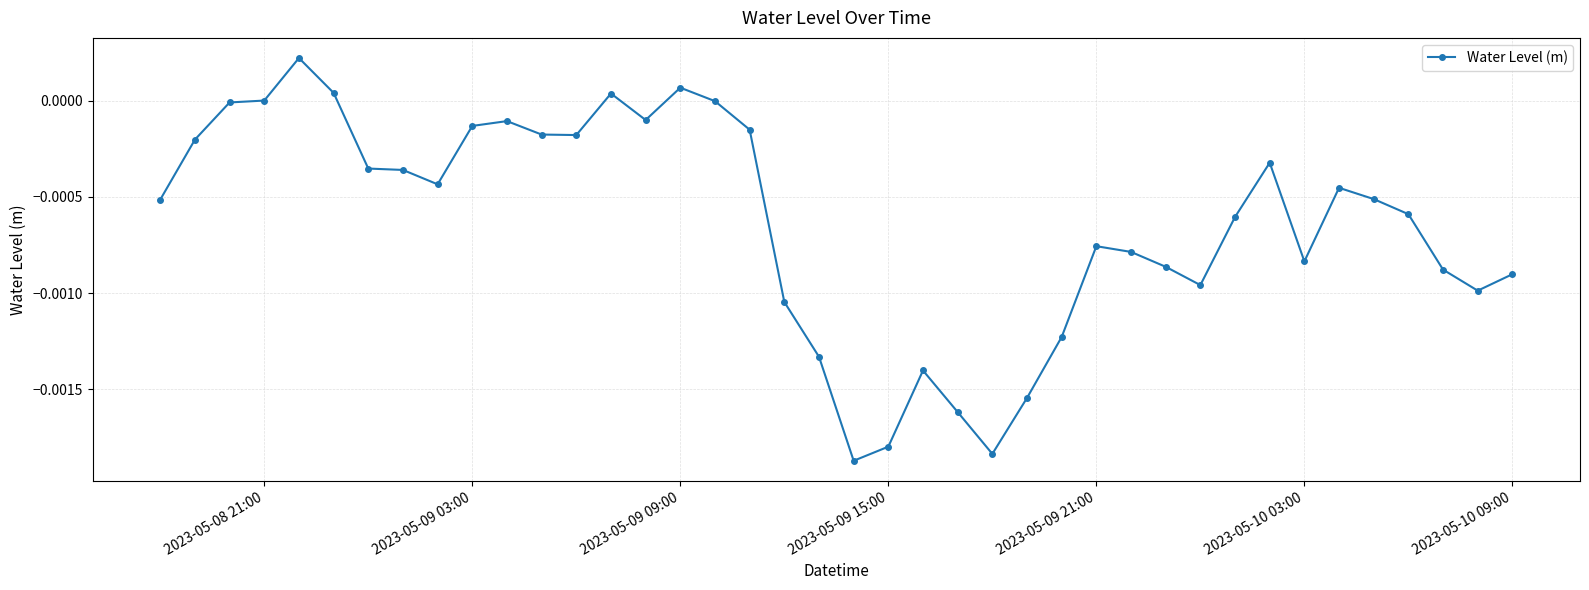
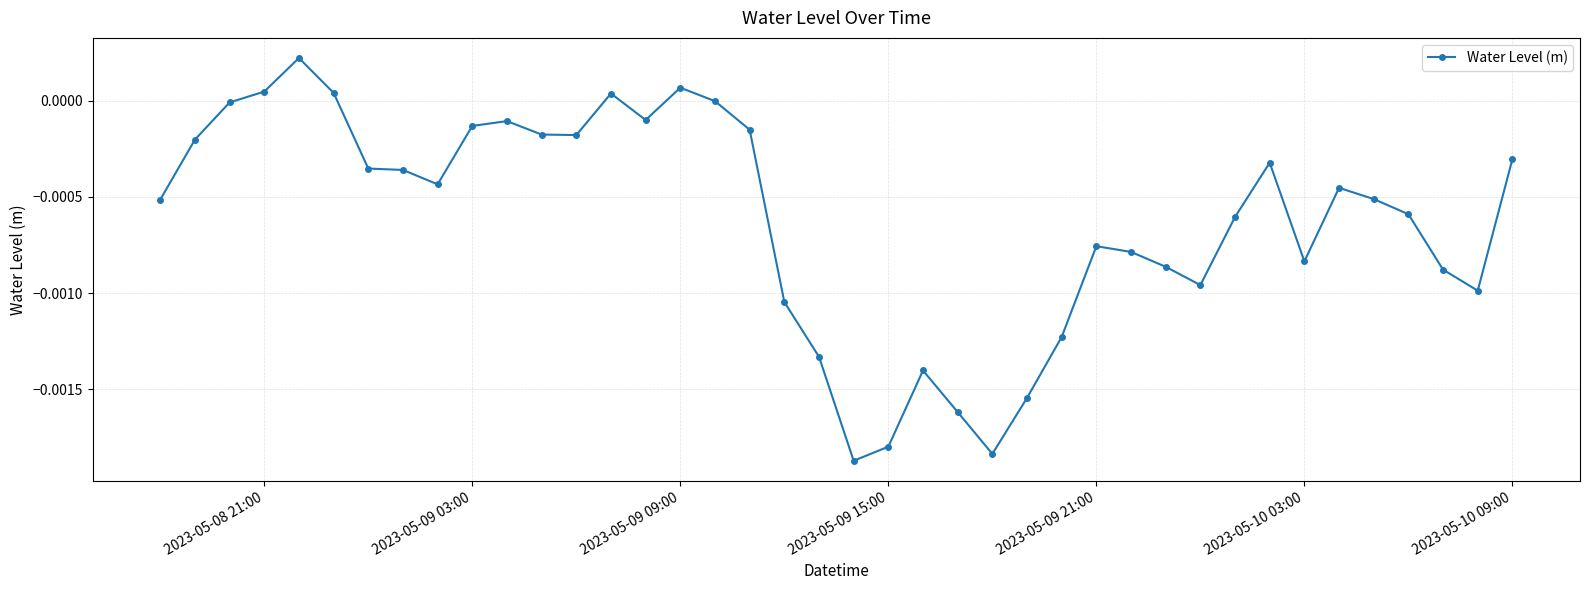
  {
-   "2023-05-08 21:00": 0.00000,
+   "2023-05-08 21:00": 0.00005,
    "2023-05-09 03:00": -0.00013,
    "2023-05-09 09:00": 0.00007,
    "2023-05-09 15:00": -0.00180,
    "2023-05-09 21:00": -0.00076,
    "2023-05-10 03:00": -0.00084,
-   "2023-05-10 09:00": -0.00090
+   "2023-05-10 09:00": -0.00030
  }
